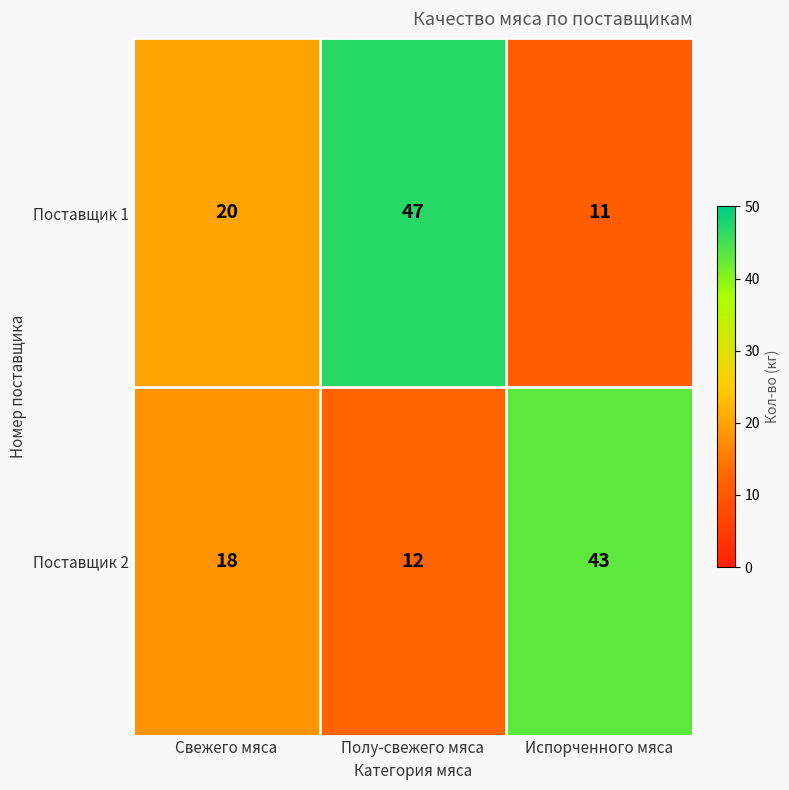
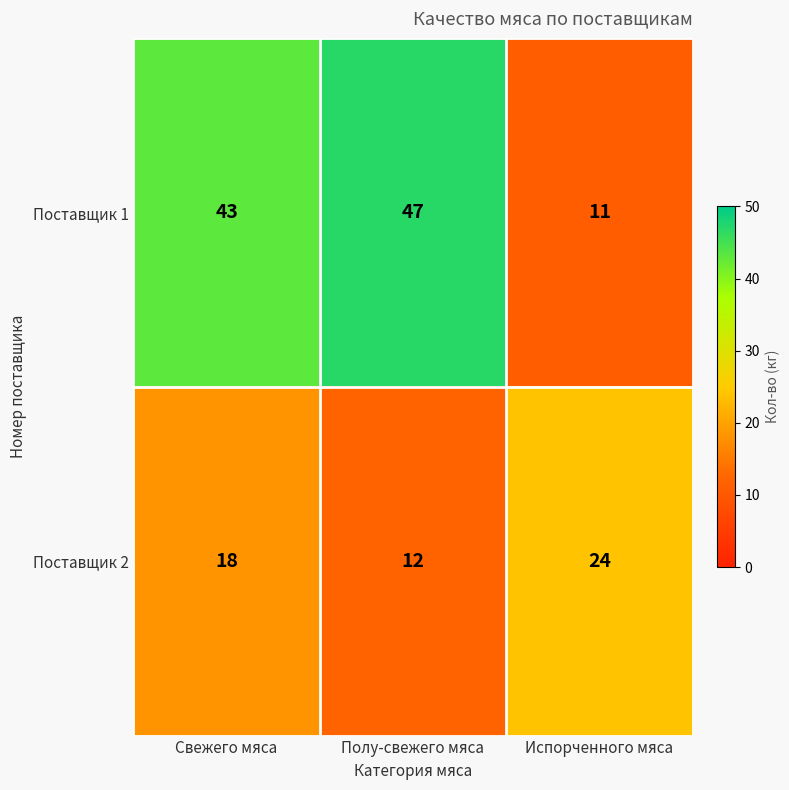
  {
    "Поставщик 1": {
-     "Свежего мяса": 20,
+     "Свежего мяса": 43,
      "Полу-свежего мяса": 47,
      "Испорченного мяса": 11
    },
    "Поставщик 2": {
      "Свежего мяса": 18,
      "Полу-свежего мяса": 12,
-     "Испорченного мяса": 43
+     "Испорченного мяса": 24
    }
  }
